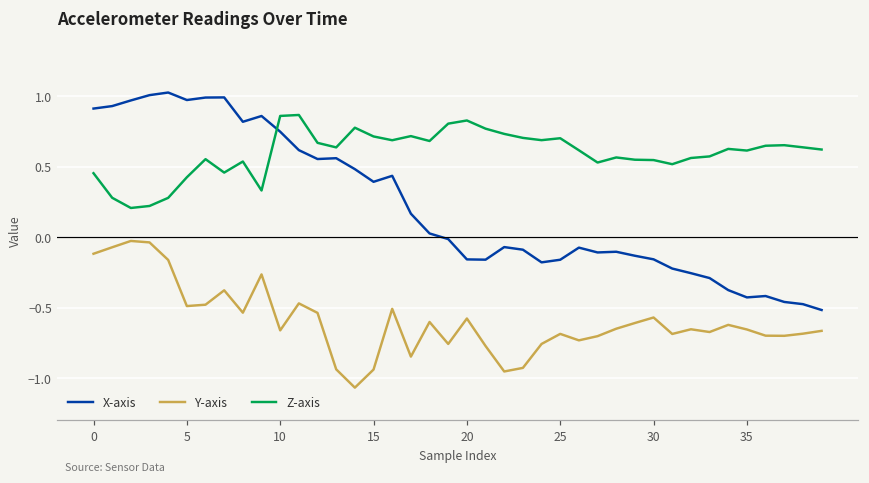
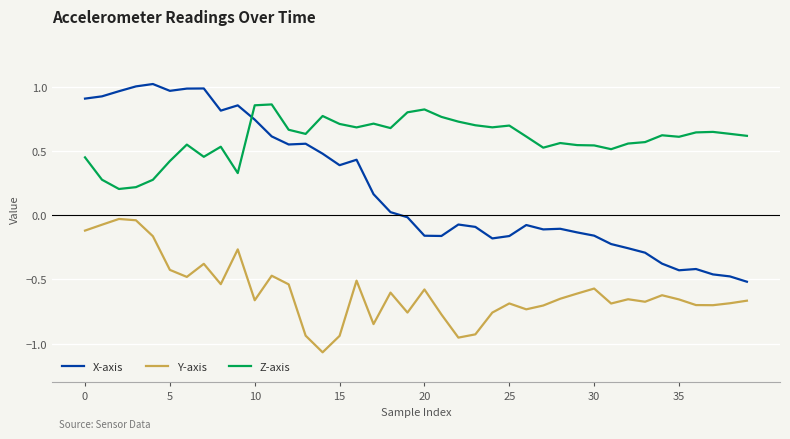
  {
    "X-axis": {
      "0": 0.91,
      "5": 0.97,
      "10": 0.75,
      "15": 0.39,
      "20": -0.16,
      "25": -0.16,
      "30": -0.16,
      "35": -0.43
    },
    "Y-axis": {
      "0": -0.12,
-     "5": -0.49,
+     "5": -0.43,
      "10": -0.66,
      "15": -0.94,
      "20": -0.58,
      "25": -0.69,
      "30": -0.57,
      "35": -0.66
    },
    "Z-axis": {
      "0": 0.45,
      "5": 0.42,
      "10": 0.86,
      "15": 0.71,
      "20": 0.83,
      "25": 0.70,
      "30": 0.55,
      "35": 0.61
    }
  }
